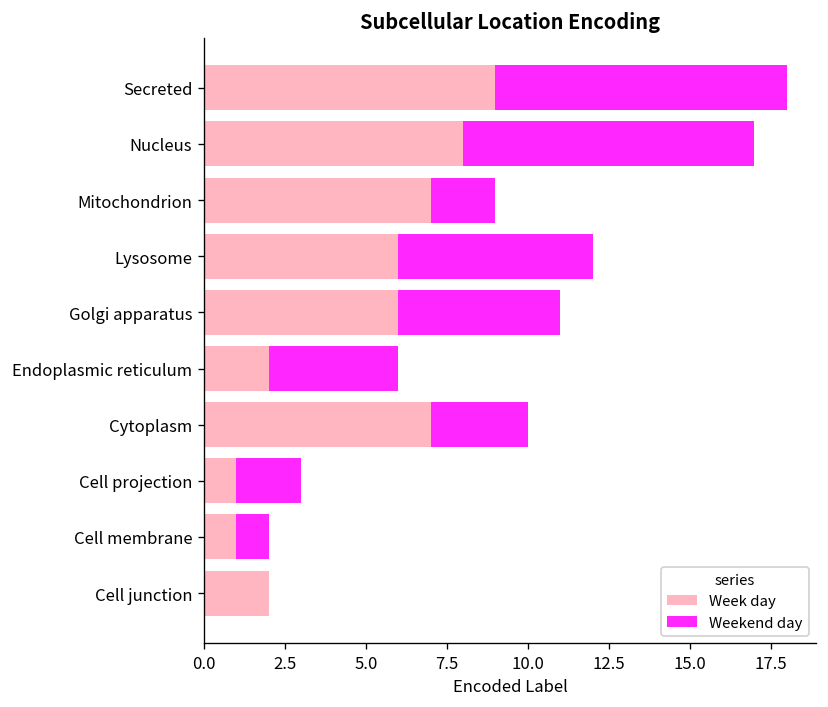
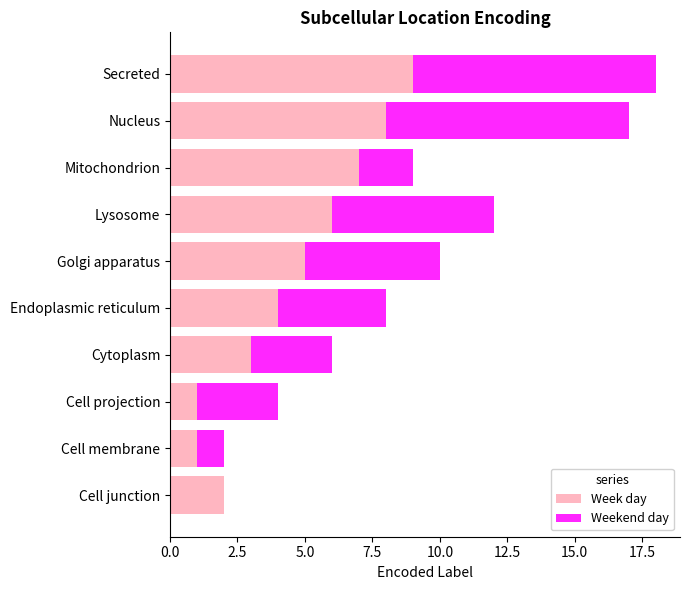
  {
    "Week day": {
      "Secreted": 9,
      "Nucleus": 8,
      "Mitochondrion": 7,
      "Lysosome": 6,
-     "Golgi apparatus": 6,
-     "Endoplasmic reticulum": 2,
-     "Cytoplasm": 7,
+     "Golgi apparatus": 5,
+     "Endoplasmic reticulum": 4,
+     "Cytoplasm": 3,
      "Cell projection": 1,
      "Cell membrane": 1,
      "Cell junction": 2
    },
    "Weekend day": {
      "Secreted": 9,
      "Nucleus": 9,
      "Mitochondrion": 2,
      "Lysosome": 6,
      "Golgi apparatus": 5,
      "Endoplasmic reticulum": 4,
      "Cytoplasm": 3,
-     "Cell projection": 2,
+     "Cell projection": 3,
      "Cell membrane": 1,
      "Cell junction": 0
    }
  }
